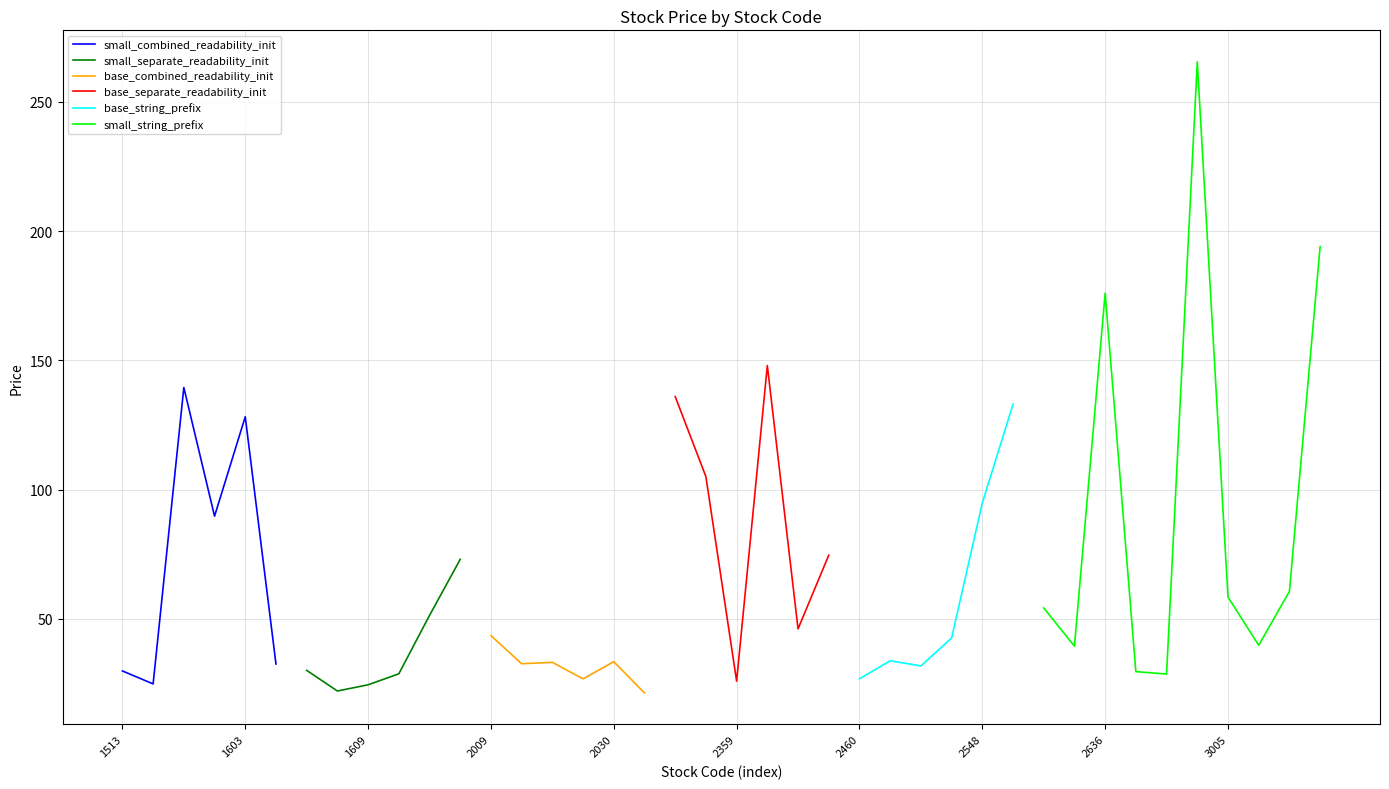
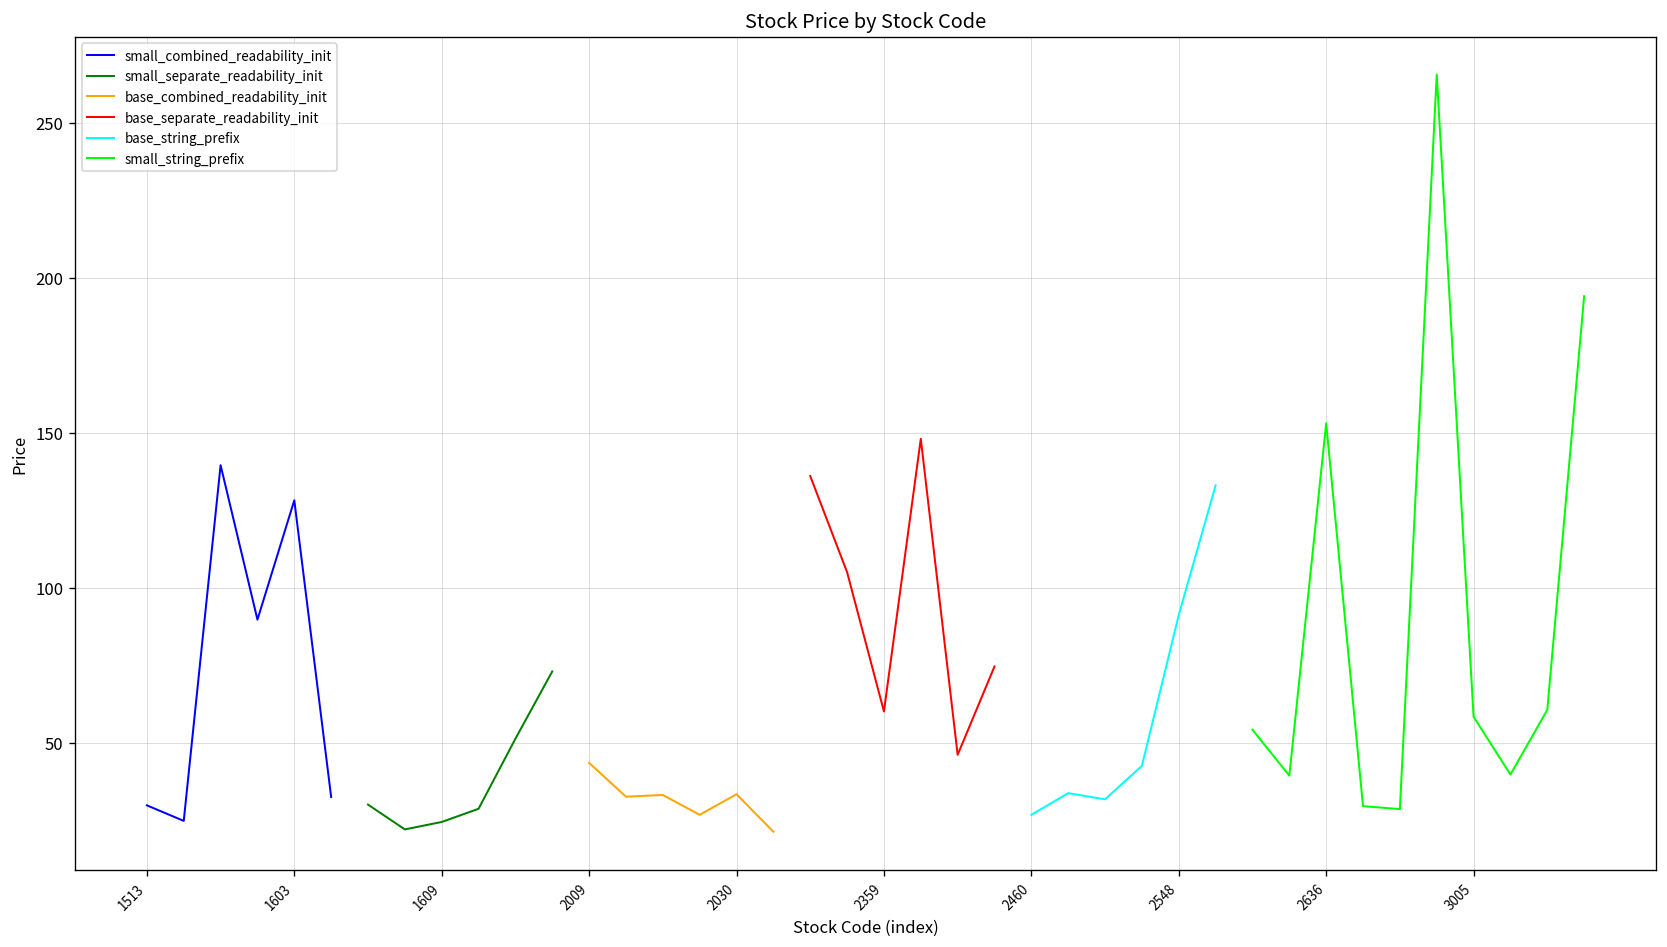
  {
    "small_combined_readability_init": {
      "1513": 30,
      "1603": 128
    },
    "small_separate_readability_init": {
      "1609": 24
    },
    "base_combined_readability_init": {
      "2009": 44,
      "2030": 33
    },
    "base_separate_readability_init": {
-     "2359": 26
+     "2359": 60
    },
    "base_string_prefix": {
      "2460": 27,
-     "2548": 95
+     "2548": 91
    },
    "small_string_prefix": {
-     "2636": 176,
+     "2636": 153,
      "3005": 58
    }
  }
